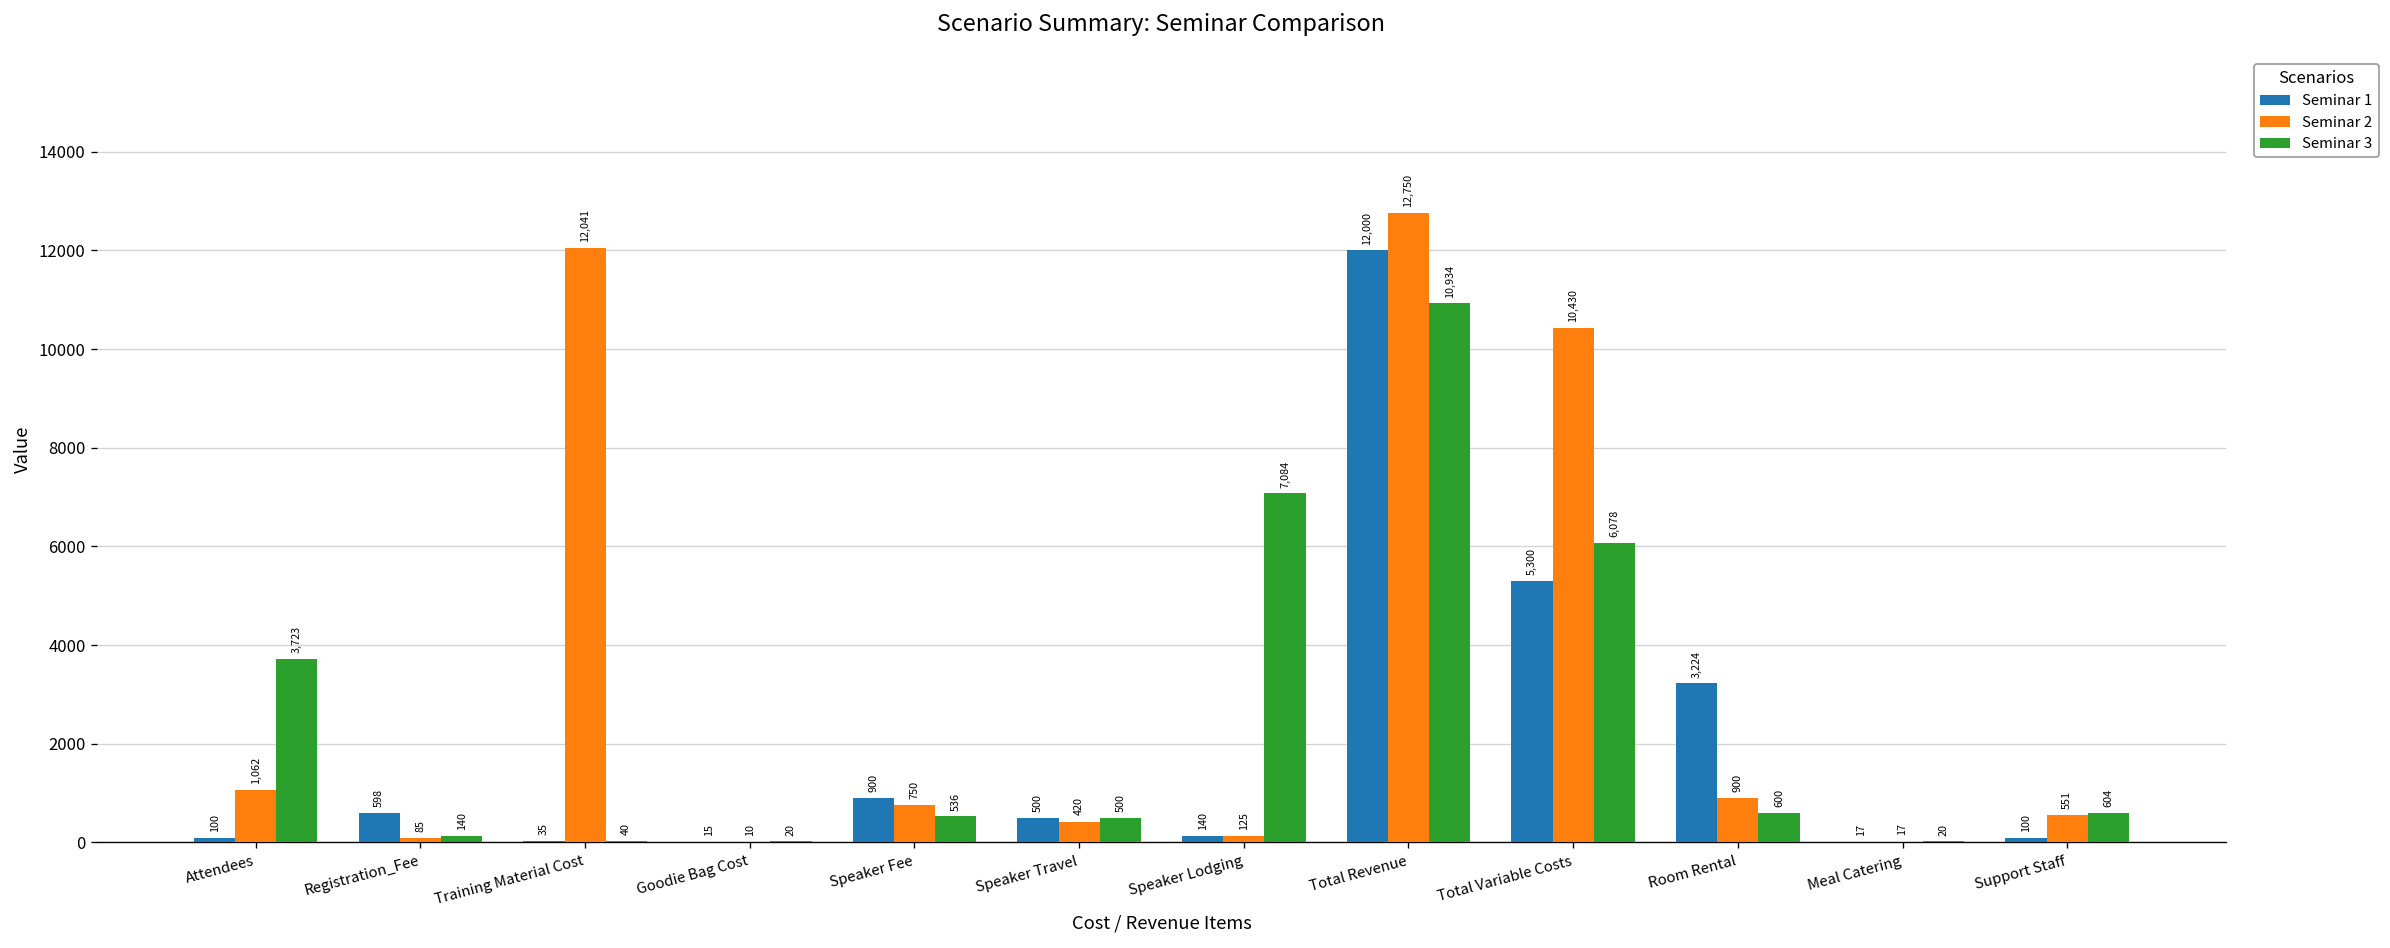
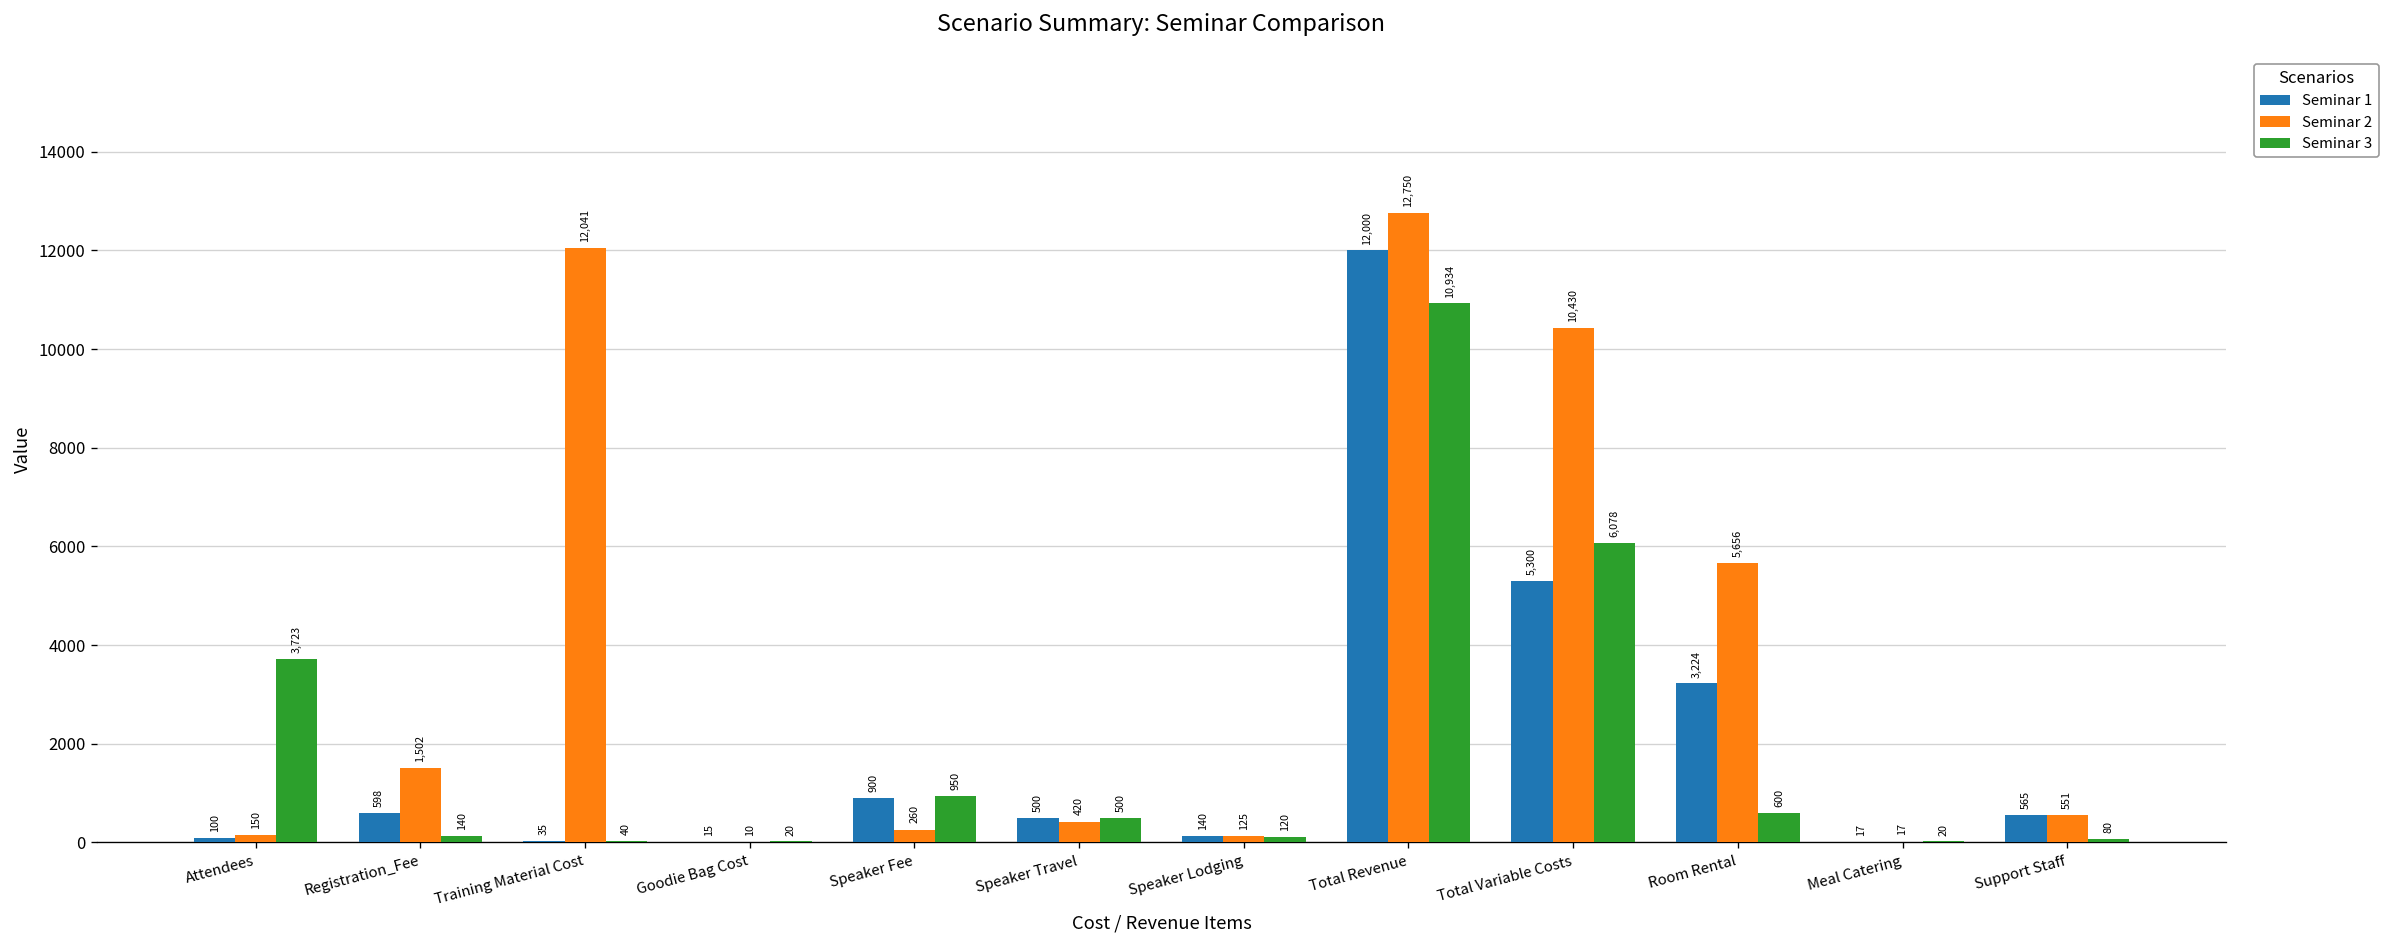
  {
    "Seminar 1": {
      "Attendees": "100",
      "Registration_Fee": "598",
      "Training Material Cost": "35",
      "Goodie Bag Cost": "15",
      "Speaker Fee": "900",
      "Speaker Travel": "500",
      "Speaker Lodging": "140",
      "Total Revenue": "12,000",
      "Total Variable Costs": "5,300",
      "Room Rental": "3,224",
      "Meal Catering": "17",
-     "Support Staff": "100"
+     "Support Staff": "565"
    },
    "Seminar 2": {
-     "Attendees": "1,062",
-     "Registration_Fee": "85",
+     "Attendees": "150",
+     "Registration_Fee": "1,502",
      "Training Material Cost": "12,041",
      "Goodie Bag Cost": "10",
-     "Speaker Fee": "750",
+     "Speaker Fee": "260",
      "Speaker Travel": "420",
      "Speaker Lodging": "125",
      "Total Revenue": "12,750",
      "Total Variable Costs": "10,430",
-     "Room Rental": "900",
+     "Room Rental": "5,656",
      "Meal Catering": "17",
      "Support Staff": "551"
    },
    "Seminar 3": {
      "Attendees": "3,723",
      "Registration_Fee": "140",
      "Training Material Cost": "40",
      "Goodie Bag Cost": "20",
-     "Speaker Fee": "536",
+     "Speaker Fee": "950",
      "Speaker Travel": "500",
-     "Speaker Lodging": "7,084",
+     "Speaker Lodging": "120",
      "Total Revenue": "10,934",
      "Total Variable Costs": "6,078",
      "Room Rental": "600",
      "Meal Catering": "20",
-     "Support Staff": "604"
+     "Support Staff": "80"
    }
  }
